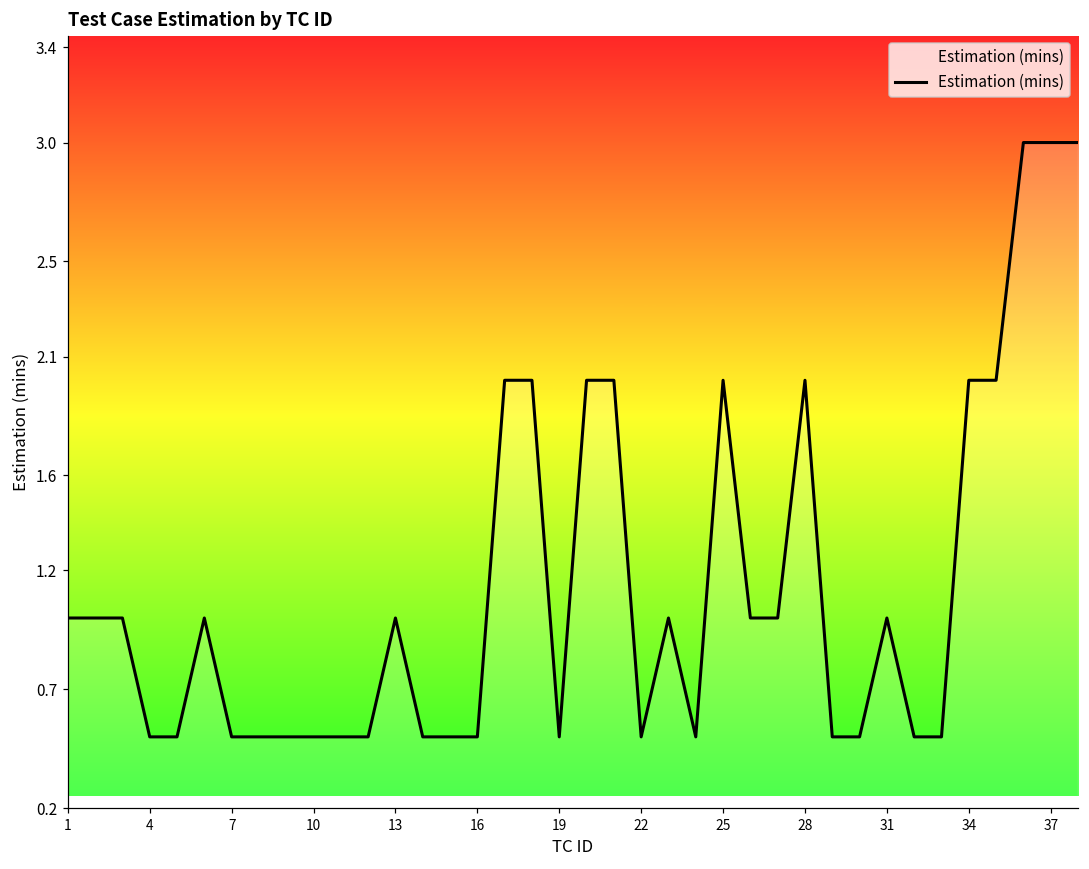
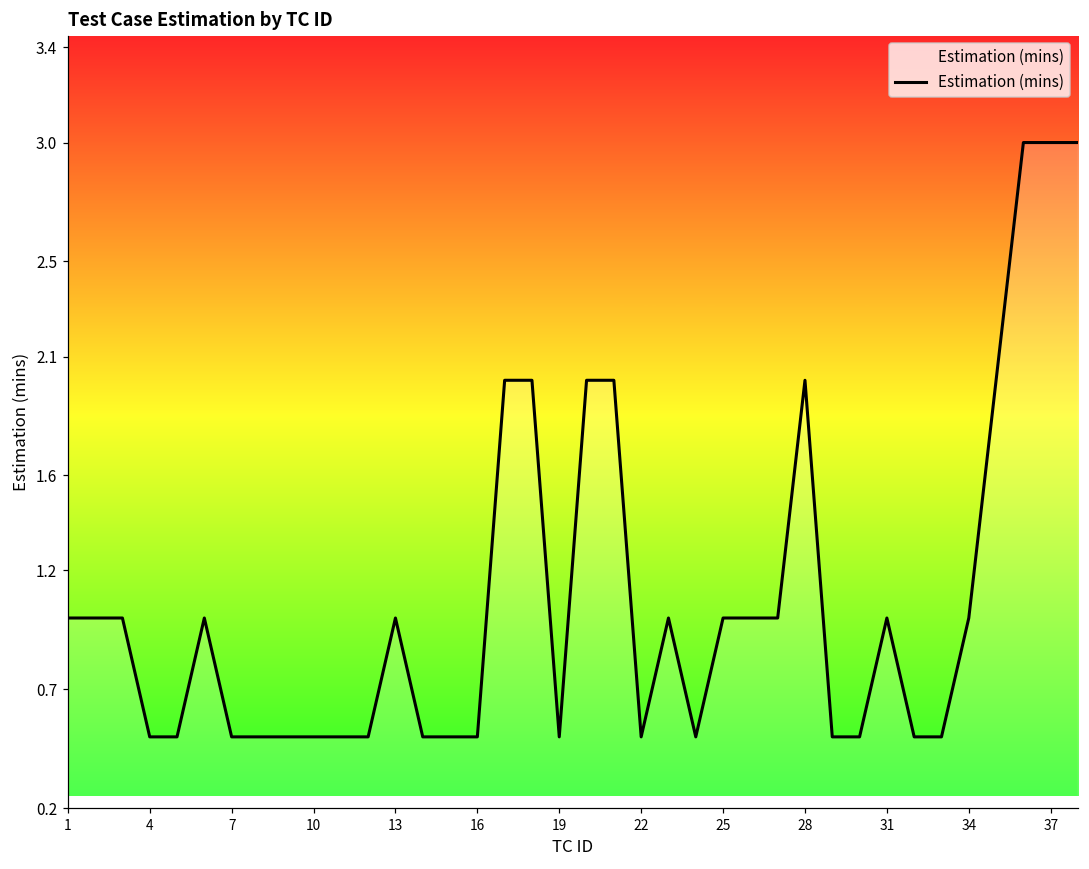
  {
    "1": 1,
    "4": 0.50,
    "7": 0.50,
    "10": 0.50,
    "13": 1,
    "16": 0.50,
    "19": 0.50,
    "22": 0.50,
-   "25": 2,
+   "25": 1,
    "28": 2,
    "31": 1,
-   "34": 2,
+   "34": 1,
    "37": 3
  }
